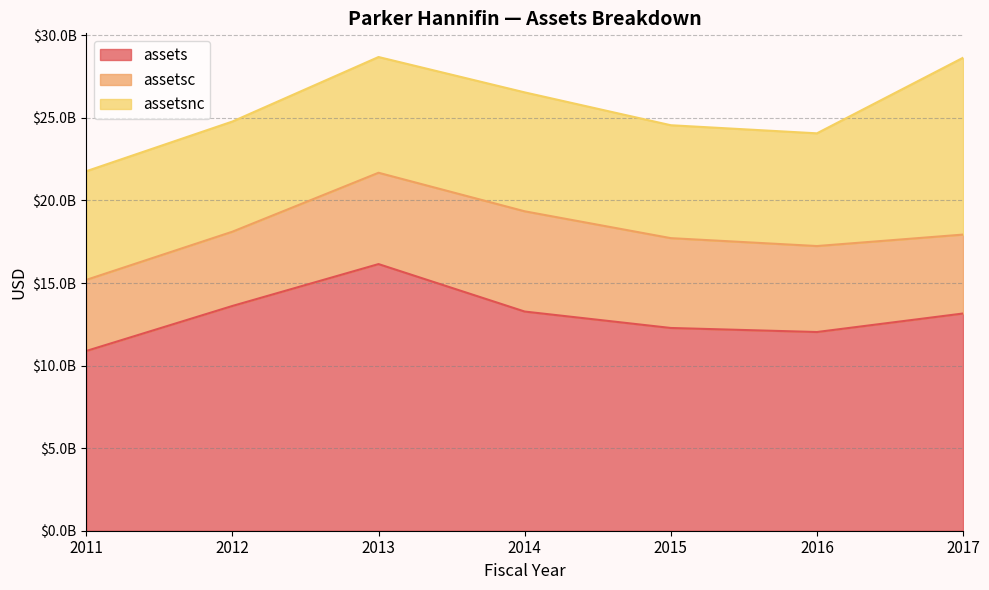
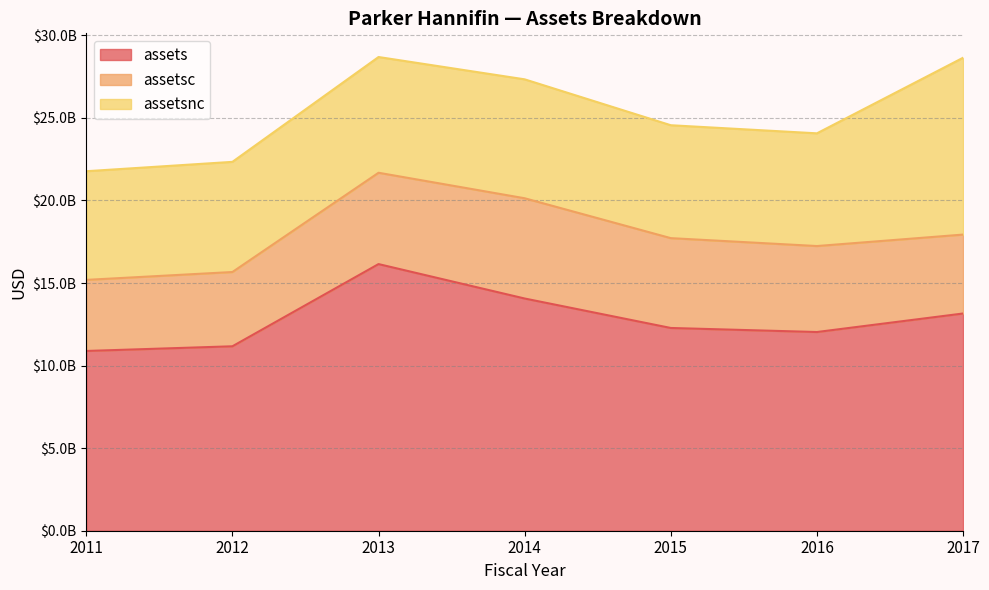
  {
    "assets": {
      "2011": "$10900000000",
-     "2012": "$13600000000",
+     "2012": "$11200000000",
      "2013": "$16100000000",
-     "2014": "$13300000000",
+     "2014": "$14100000000",
      "2015": "$12300000000",
      "2016": "$12000000000",
      "2017": "$13200000000"
    }
  }
